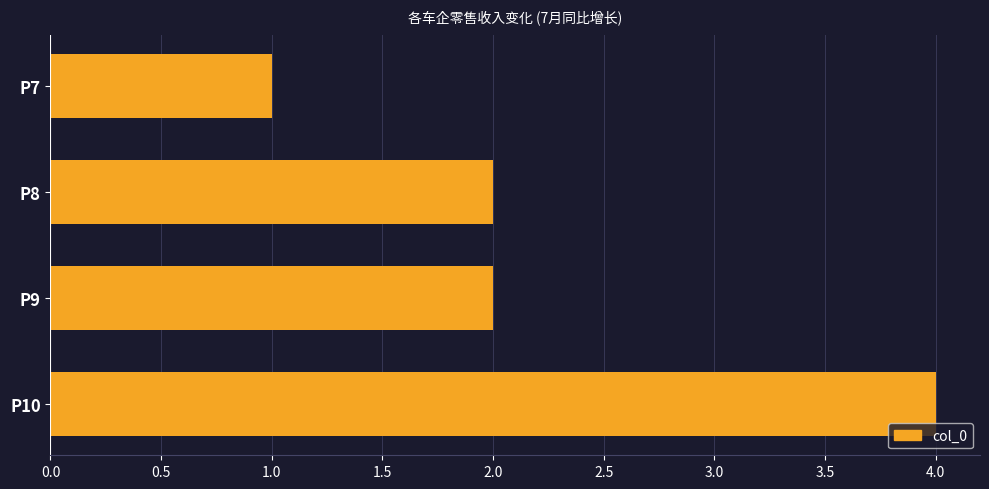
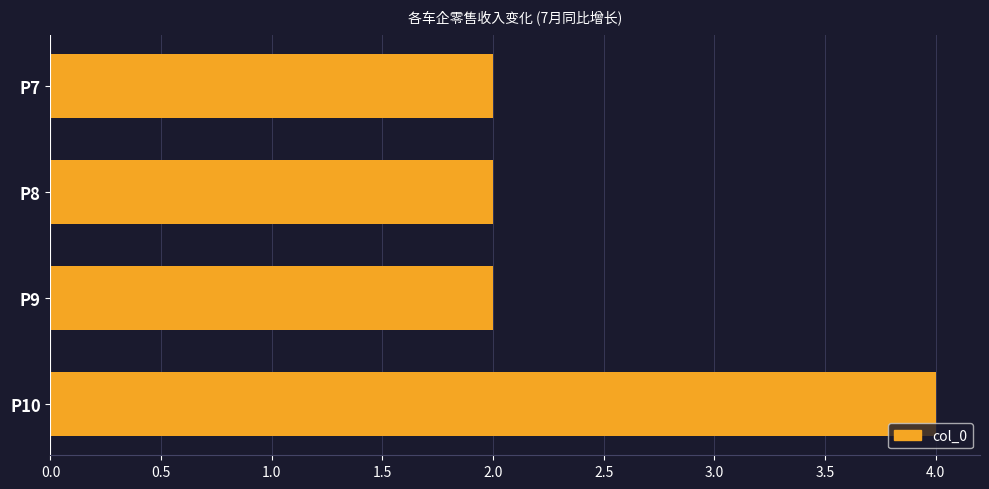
  {
-   "P7": 1,
+   "P7": 2,
    "P8": 2,
    "P9": 2,
    "P10": 4
  }
